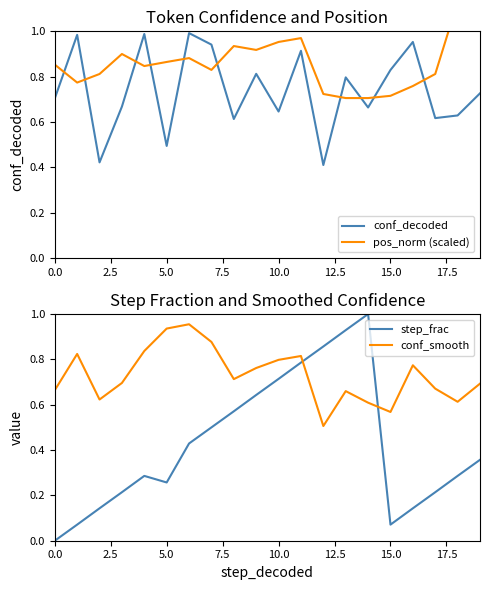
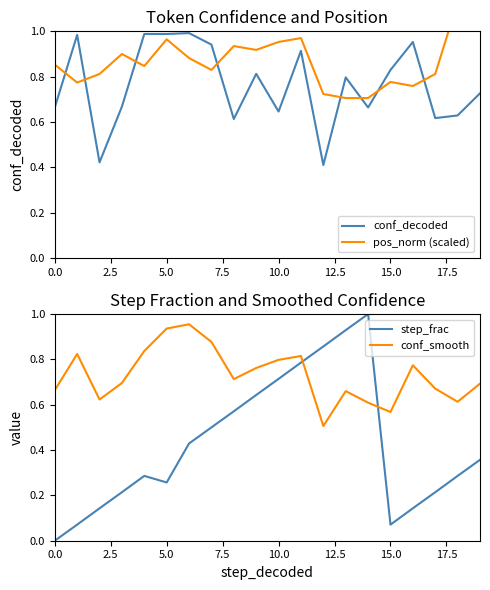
  {
    "Token Confidence and Position": {
      "conf_decoded": {
-       "0.0": 0.70,
-       "5.0": 0.49,
+       "0.0": 0.66,
+       "5.0": 0.99,
        "10.0": 0.65,
        "15.0": 0.83
      },
      "pos_norm (scaled)": {
        "0.0": 0.85,
-       "5.0": 0.86,
+       "5.0": 0.96,
        "10.0": 0.95,
-       "15.0": 0.72
+       "15.0": 0.78
      }
    },
    "Step Fraction and Smoothed Confidence": {
      "step_frac": {
        "0.0": 0.00,
        "5.0": 0.26,
        "10.0": 0.71,
        "15.0": 0.07
      },
      "conf_smooth": {
        "0.0": 0.66,
        "5.0": 0.94,
        "10.0": 0.80,
        "15.0": 0.57
      }
    }
  }
